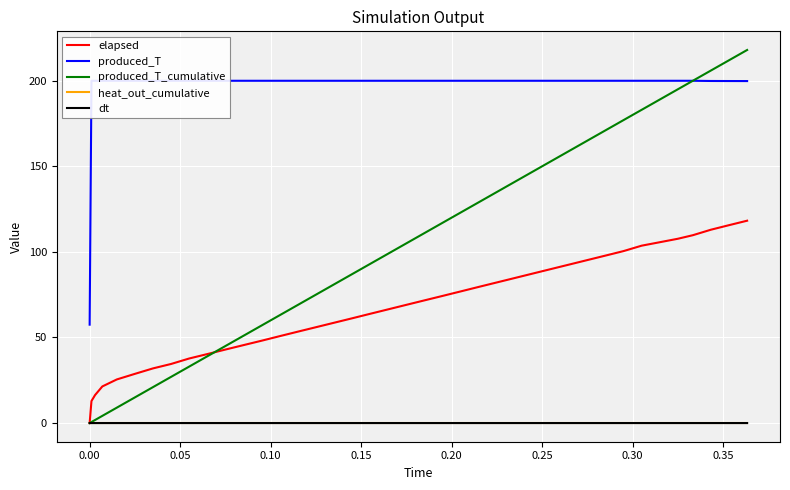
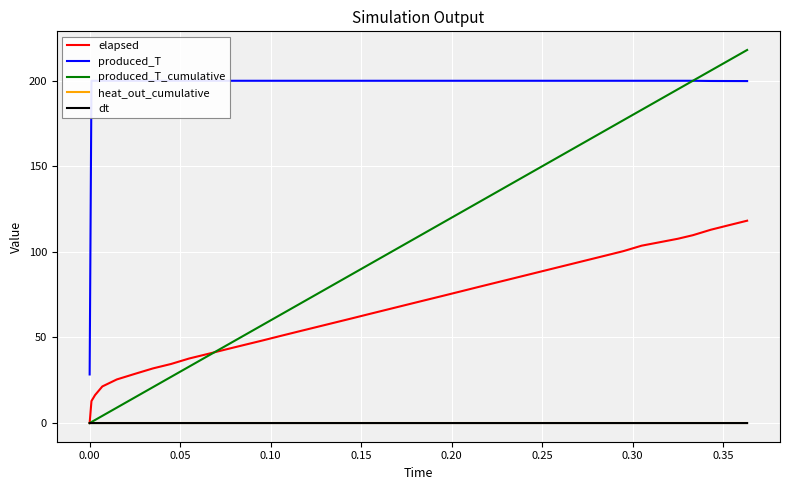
  {
    "produced_T": {
-     "0.00": 58
+     "0.00": 28
    }
  }
